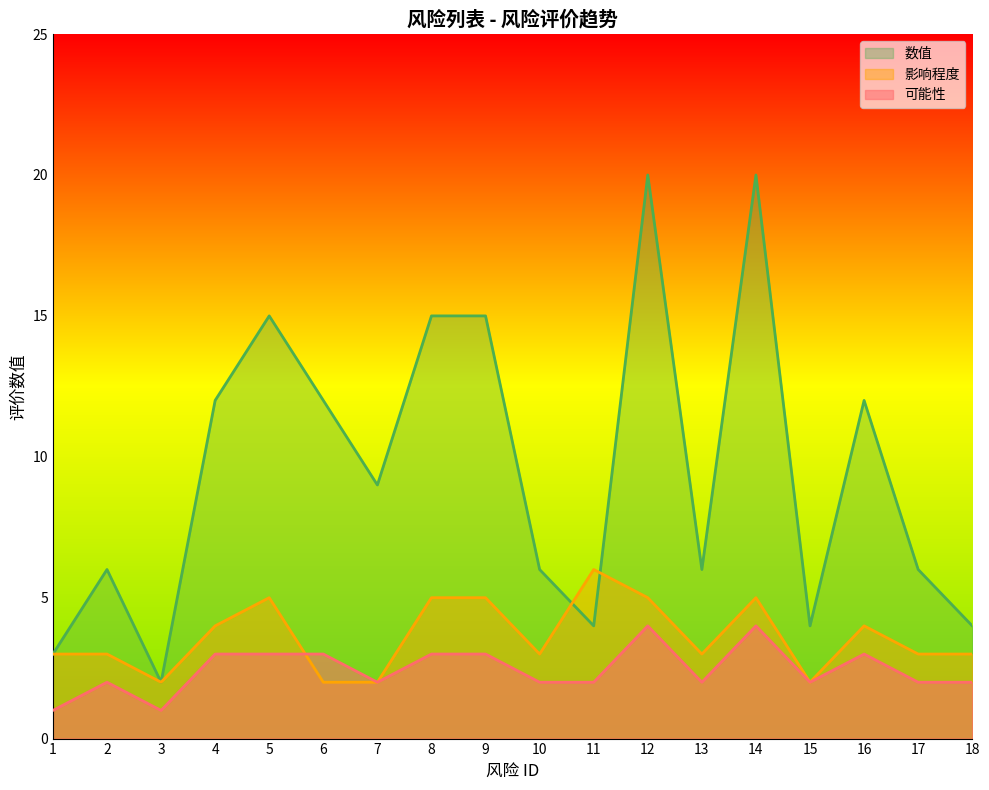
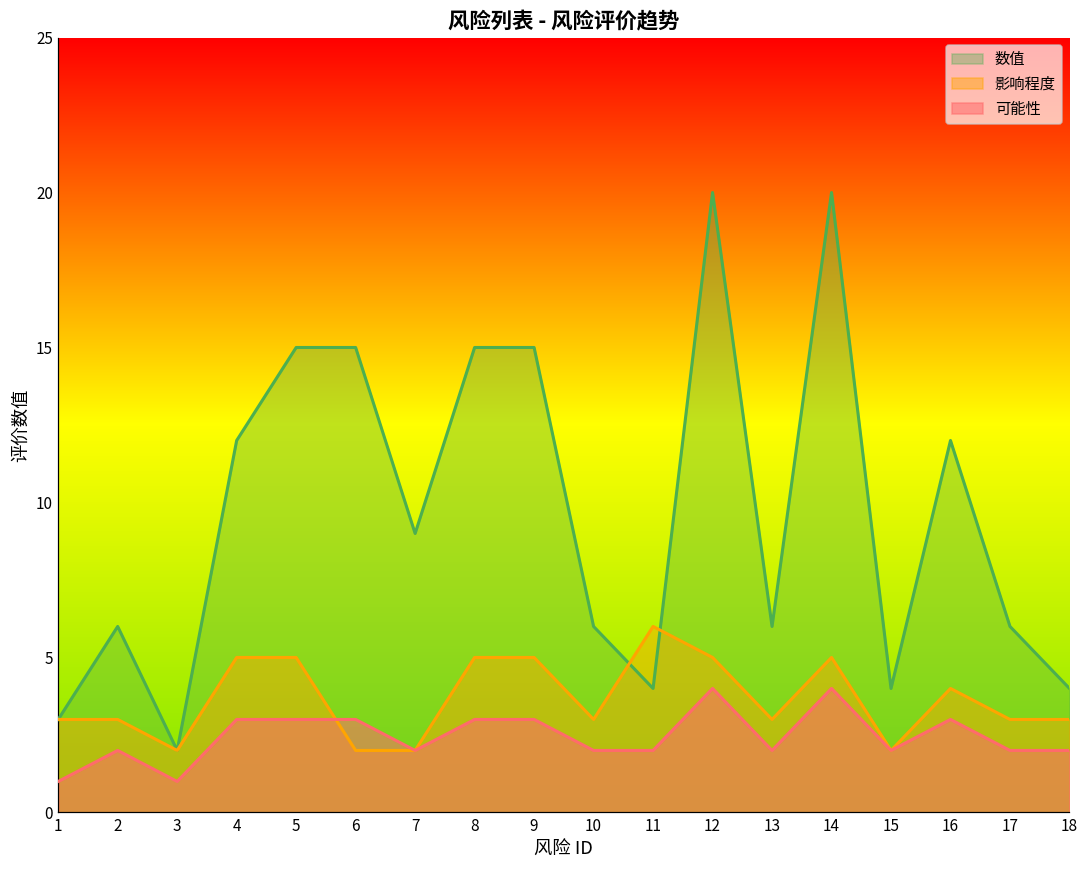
  {
    "数值": {
      "2": 6,
      "4": 12,
      "5": 15,
-     "6": 12,
+     "6": 15,
      "7": 9,
      "8": 15,
      "9": 15,
      "10": 6,
      "11": 4,
      "12": 20,
      "13": 6,
      "14": 20,
      "15": 4,
      "16": 12,
      "17": 6,
      "18": 4
    },
    "影响程度": {
      "2": 3,
-     "4": 4,
+     "4": 5,
      "5": 5,
      "6": 2,
      "8": 5,
      "9": 5,
      "10": 3,
      "11": 6,
      "12": 5,
      "13": 3,
      "14": 5,
      "16": 4,
      "17": 3,
      "18": 3
    },
    "可能性": {
      "1": 1,
      "2": 2,
      "3": 1,
      "4": 3,
      "5": 3,
      "6": 3,
      "8": 3,
      "9": 3,
      "10": 2,
      "11": 2,
      "12": 4,
      "13": 2,
      "14": 4,
      "16": 3,
      "17": 2,
      "18": 2
    }
  }
